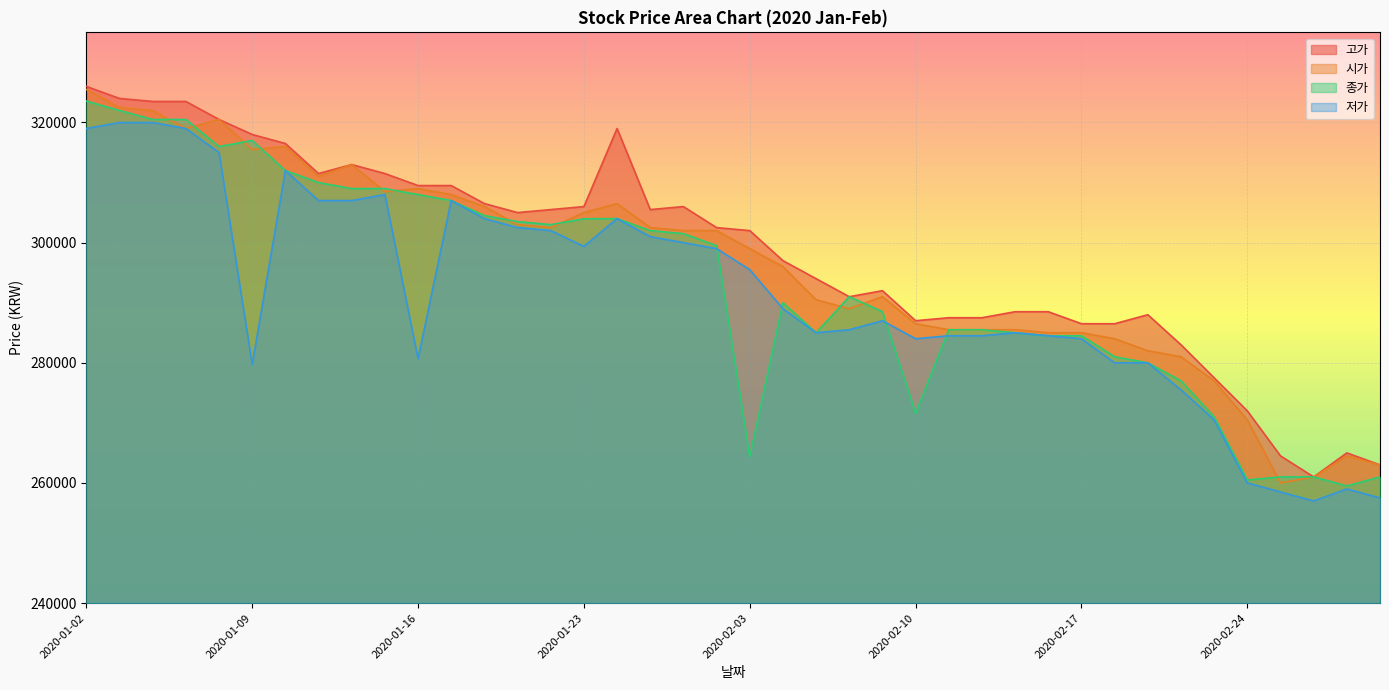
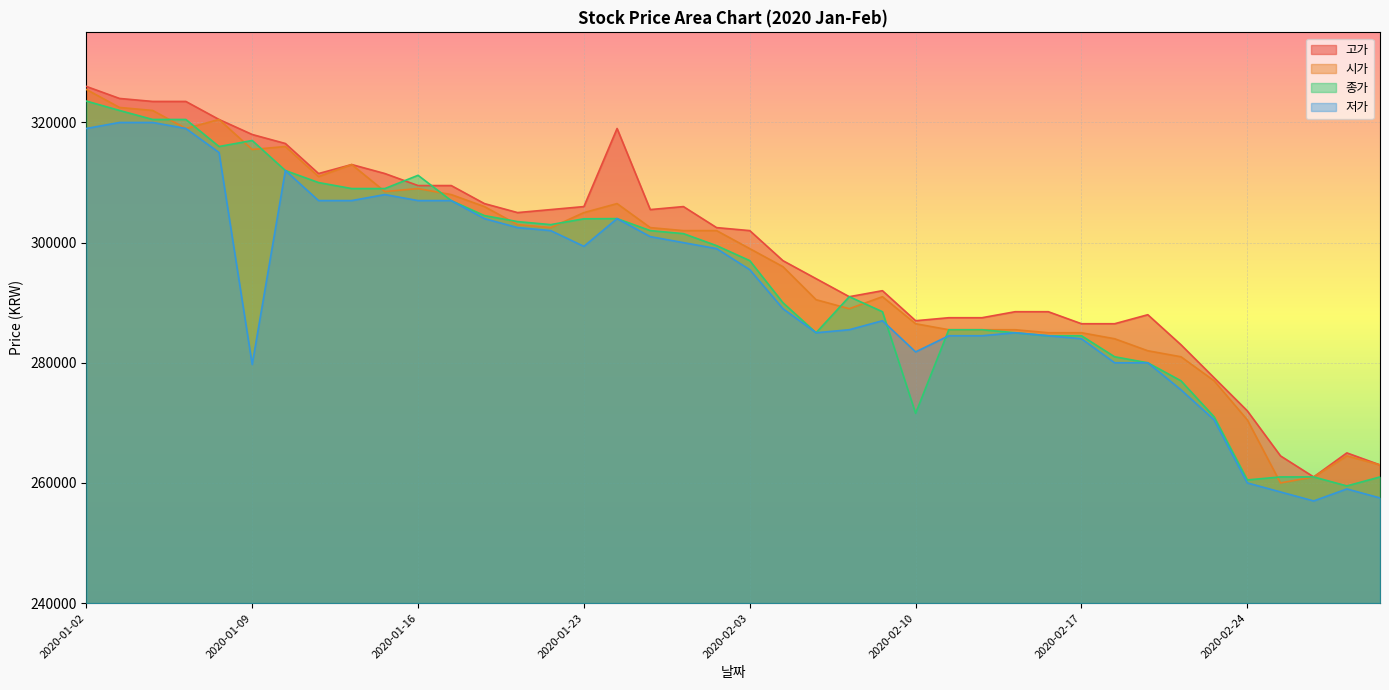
  {
    "종가": {
      "2020-01-02": 324000,
      "2020-01-09": 317000,
-     "2020-01-16": 308000,
+     "2020-01-16": 311000,
      "2020-01-23": 304000,
-     "2020-02-03": 264000,
+     "2020-02-03": 297000,
      "2020-02-10": 272000,
      "2020-02-17": 285000,
      "2020-02-24": 261000
    },
    "저가": {
      "2020-01-02": 319000,
      "2020-01-09": 280000,
-     "2020-01-16": 281000,
+     "2020-01-16": 307000,
      "2020-01-23": 299000,
      "2020-02-03": 296000,
-     "2020-02-10": 284000,
+     "2020-02-10": 282000,
      "2020-02-17": 284000,
      "2020-02-24": 260000
    }
  }
